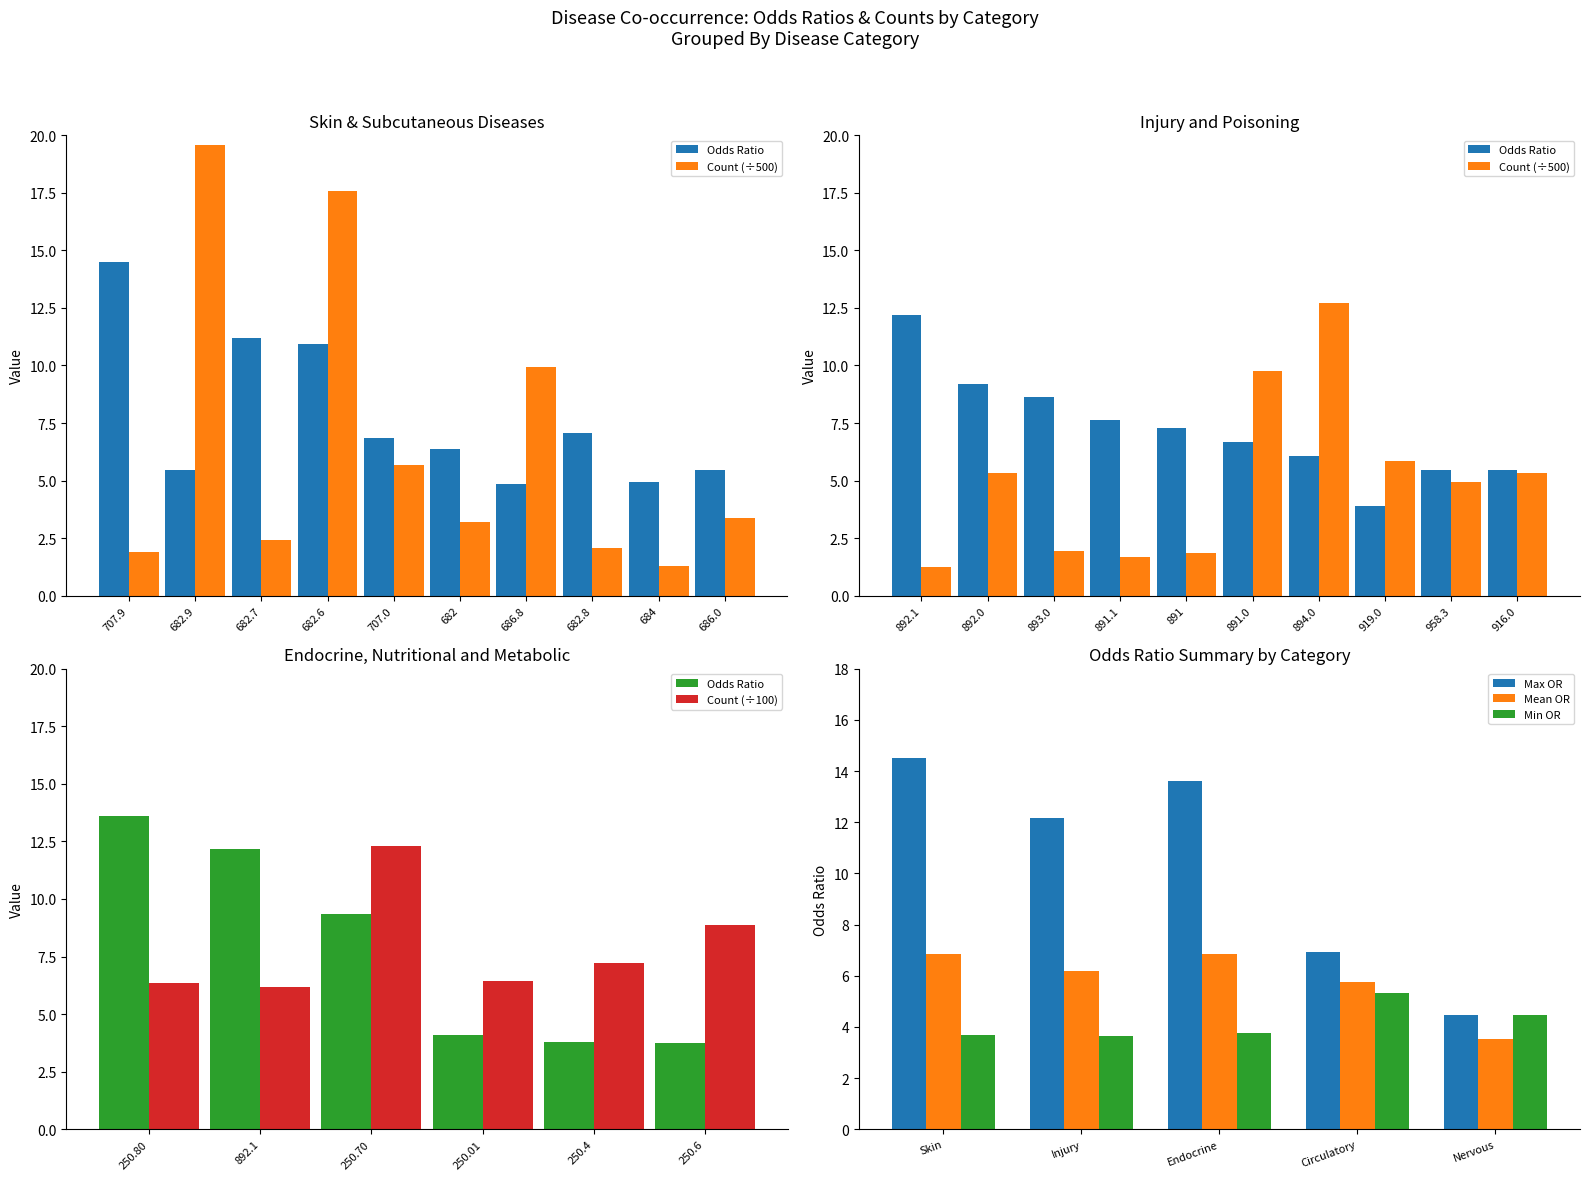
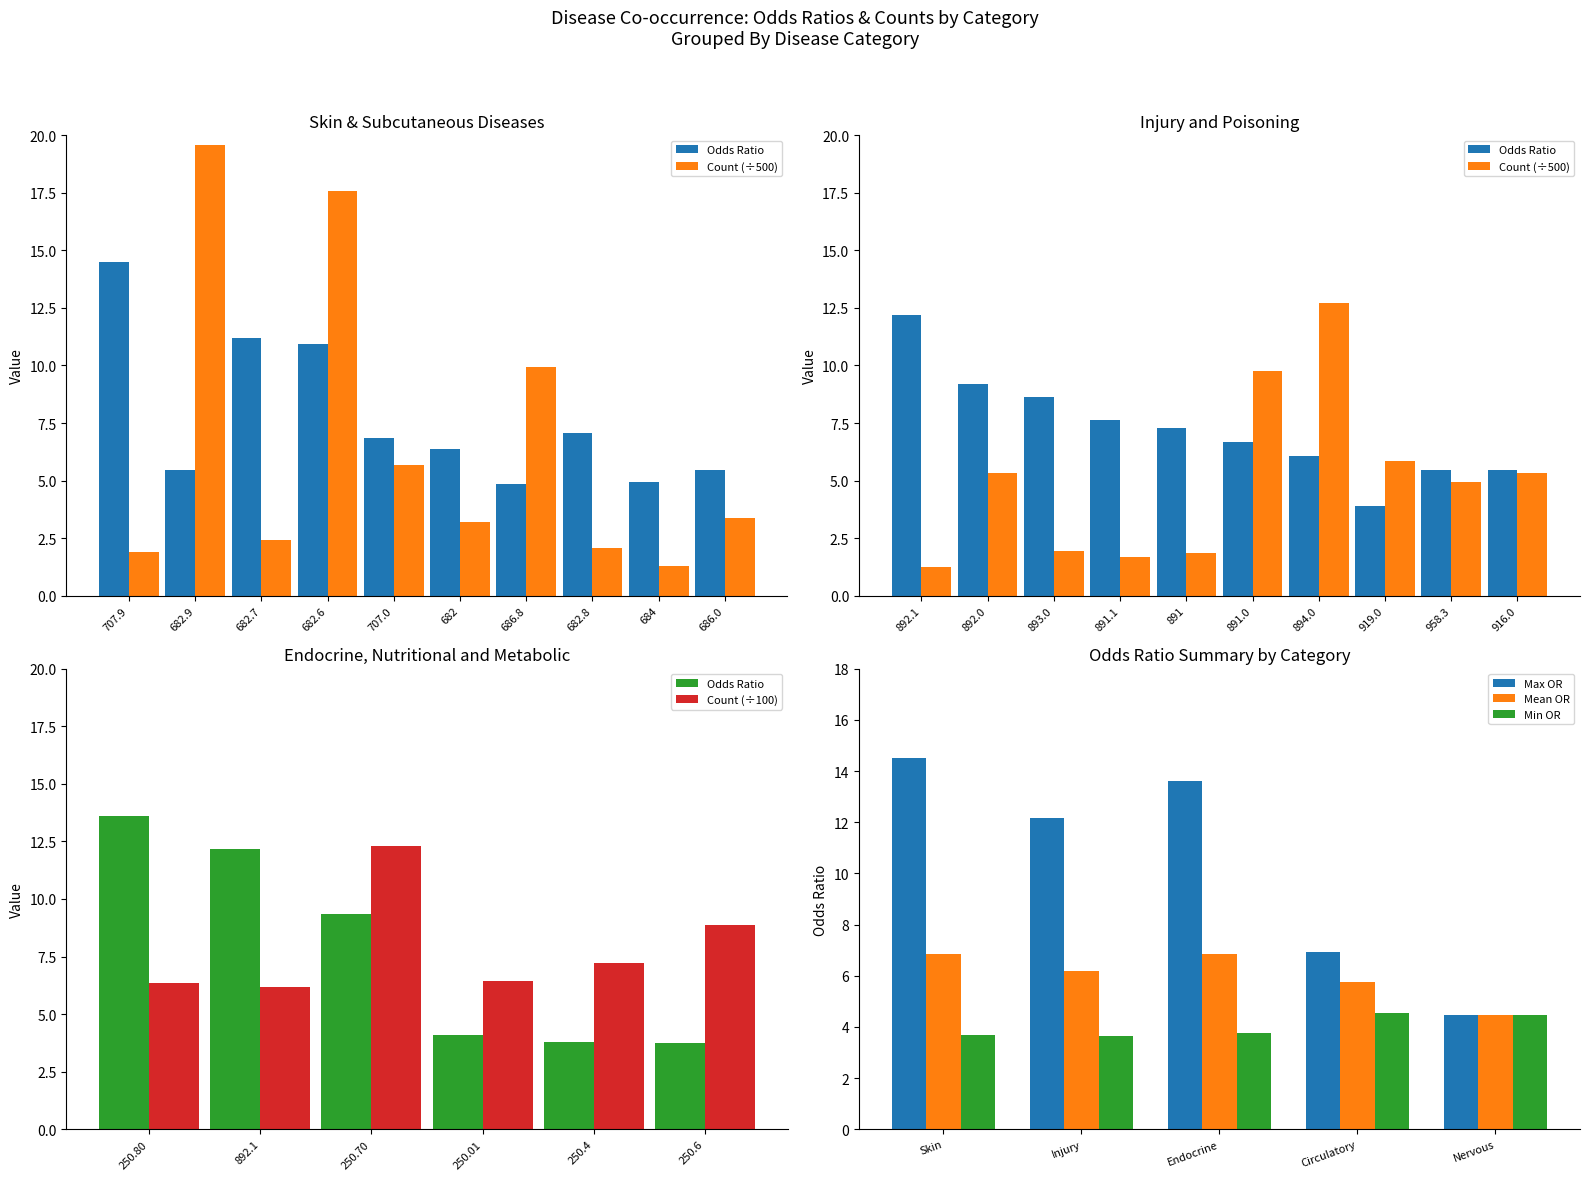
  {
    "Skin & Subcutaneous Diseases": {
      "Count (÷500)": {
        "707.9": 1.9,
        "682.9": 19.6,
        "682.7": 2.4,
        "682.6": 17.6,
        "707.0": 5.7,
        "682": 3.2,
        "686.8": 9.9,
        "682.8": 2.1,
        "684": 1.3,
        "686.0": 3.4
      }
    },
    "Injury and Poisoning": {
      "Count (÷500)": {
        "892.1": 1.2,
        "892.0": 5.3,
        "893.0": 2.0,
        "891.1": 1.7,
        "891": 1.8,
        "891.0": 9.8,
        "894.0": 12.7,
        "919.0": 5.8,
        "958.3": 4.9,
        "916.0": 5.3
      }
    },
    "Endocrine, Nutritional and Metabolic": {
      "Odds Ratio": {
        "250.80": 13.6,
        "892.1": 12.2,
        "250.70": 9.3,
        "250.01": 4.1,
        "250.4": 3.8,
        "250.6": 3.8
      },
      "Count (÷100)": {
        "250.80": 6.4,
        "892.1": 6.2,
        "250.70": 12.3,
        "250.01": 6.5,
        "250.4": 7.2,
        "250.6": 8.9
      }
    },
    "Odds Ratio Summary by Category": {
      "Max OR": {
        "Skin": 14.5,
        "Injury": 12.2,
        "Endocrine": 13.6,
        "Circulatory": 6.9,
        "Nervous": 4.5
      },
      "Mean OR": {
        "Skin": 6.8,
        "Injury": 6.2,
        "Endocrine": 6.9,
        "Circulatory": 5.7,
-       "Nervous": 3.5
+       "Nervous": 4.5
      },
      "Min OR": {
        "Skin": 3.7,
        "Injury": 3.6,
        "Endocrine": 3.8,
-       "Circulatory": 5.3,
+       "Circulatory": 4.6,
        "Nervous": 4.5
      }
    }
  }
